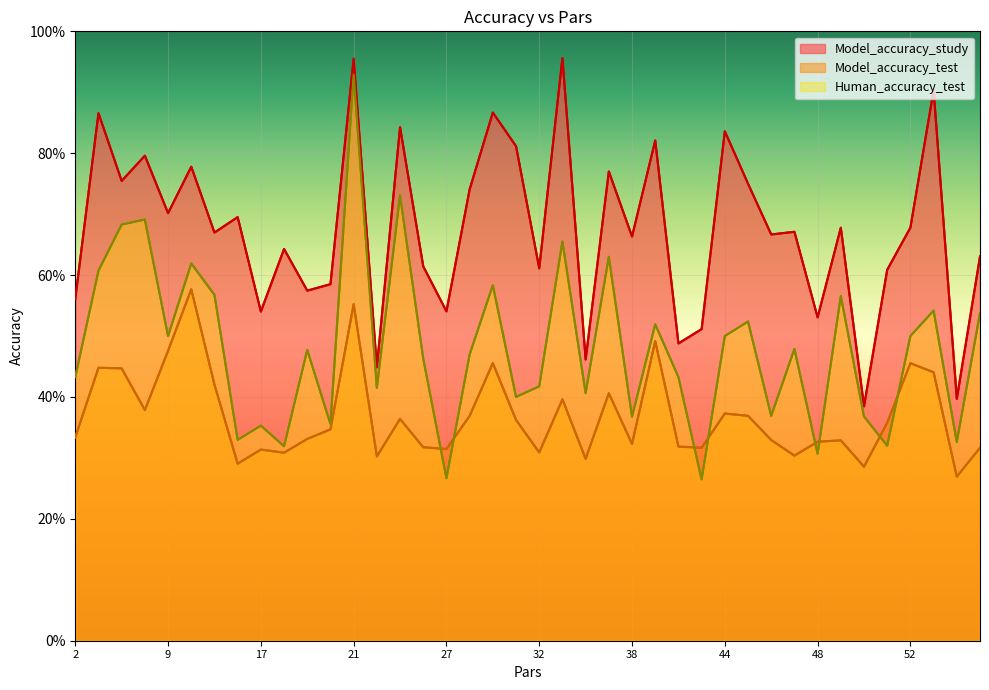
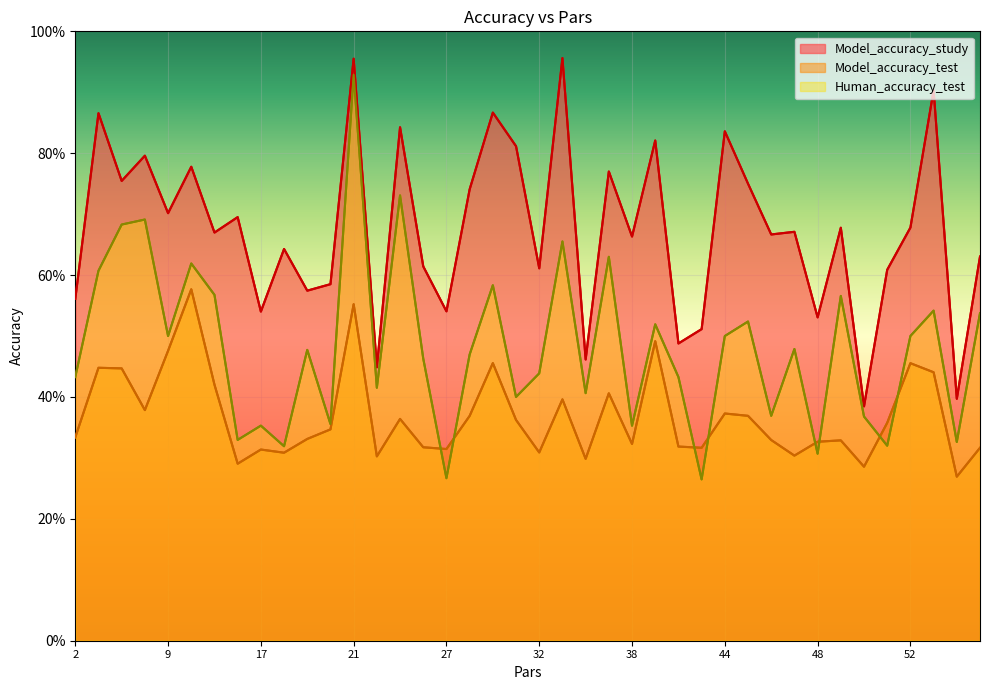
  {
    "Model_accuracy_study": {
      "2": "56%",
      "9": "70%",
      "17": "54%",
      "21": "96%",
      "27": "54%",
      "32": "61%",
      "38": "66%",
      "44": "84%",
      "48": "53%",
      "52": "68%"
    },
    "Model_accuracy_test": {
      "2": "33%",
      "9": "48%",
      "17": "31%",
      "21": "55%",
      "27": "31%",
      "32": "31%",
      "38": "32%",
      "44": "37%",
      "48": "33%",
      "52": "46%"
    },
    "Human_accuracy_test": {
      "2": "43%",
      "9": "50%",
      "17": "35%",
      "21": "93%",
      "27": "27%",
-     "32": "42%",
-     "38": "37%",
+     "32": "44%",
+     "38": "35%",
      "44": "50%",
      "48": "31%",
      "52": "50%"
    }
  }
